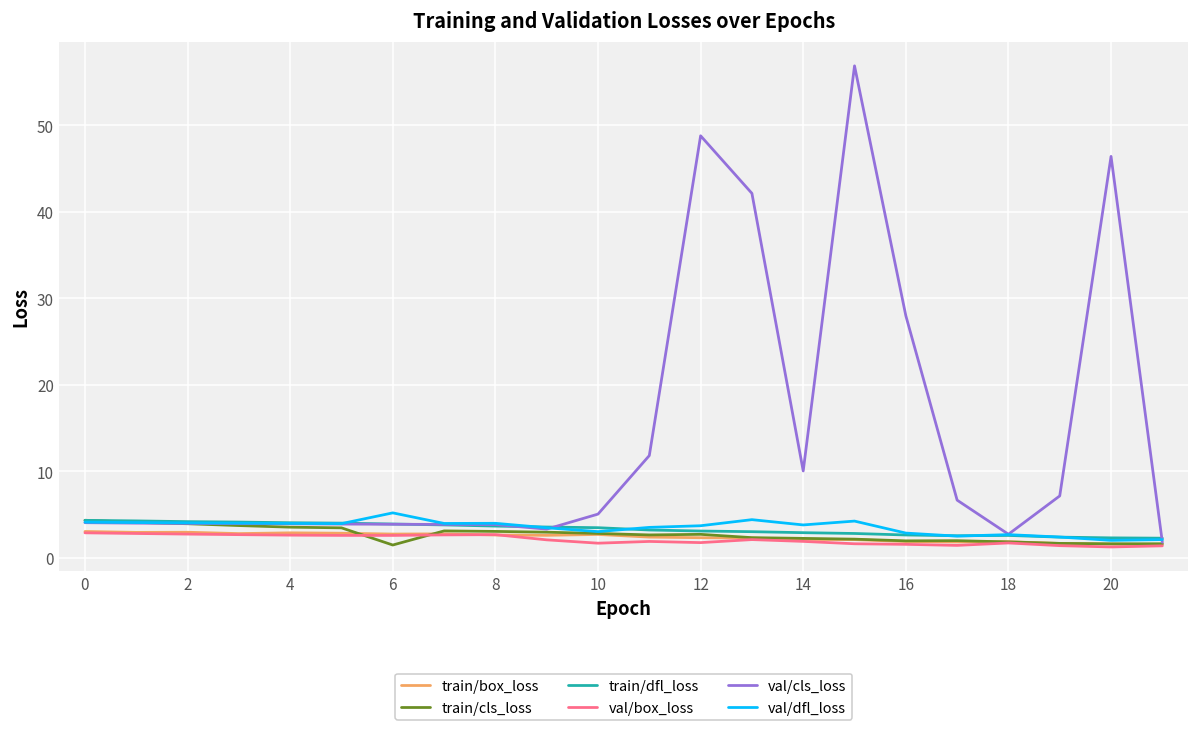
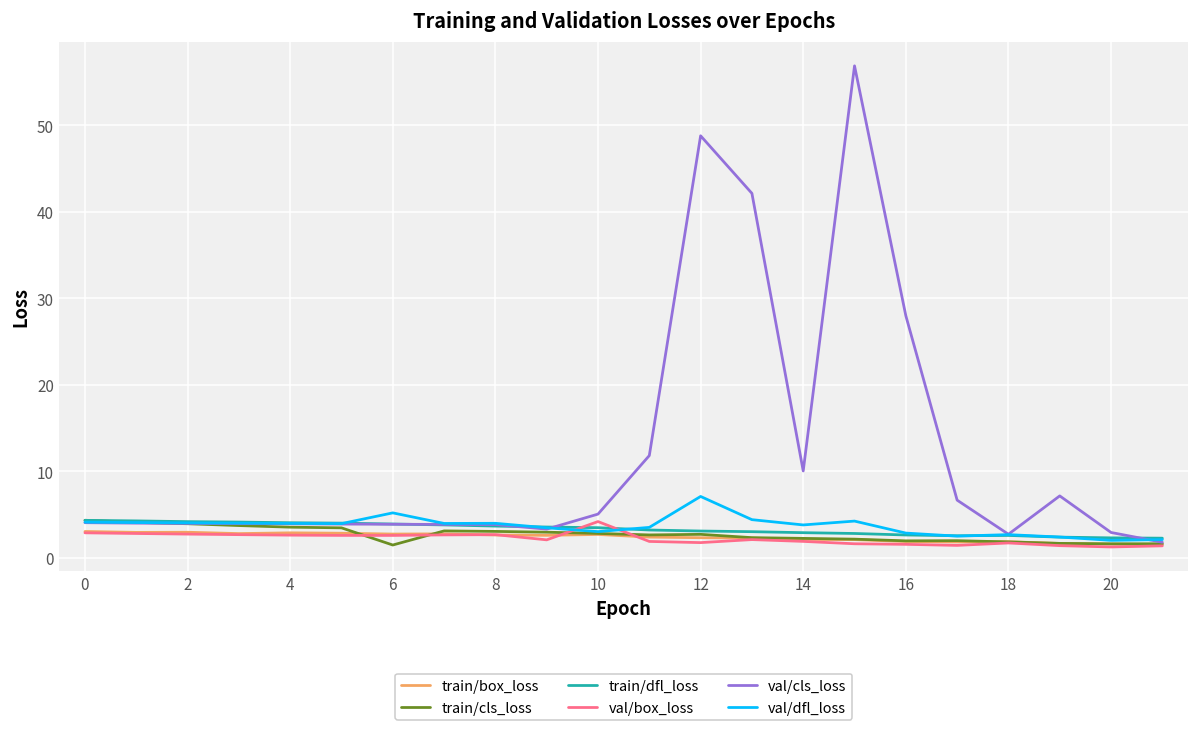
  {
    "train/box_loss": {
      "12": 2
    },
    "train/cls_loss": {
      "4": 4,
      "6": 1,
      "8": 3,
      "12": 3
    },
    "train/dfl_loss": {
      "10": 3,
      "12": 3,
      "14": 3
    },
    "val/box_loss": {
-     "10": 2,
+     "10": 4,
      "12": 2,
      "16": 2,
      "20": 1
    },
    "val/cls_loss": {
      "10": 5,
      "12": 49,
      "14": 10,
      "16": 28,
-     "20": 46
+     "20": 3
    },
    "val/dfl_loss": {
      "6": 5,
-     "12": 4,
+     "12": 7,
      "14": 4
    }
  }
